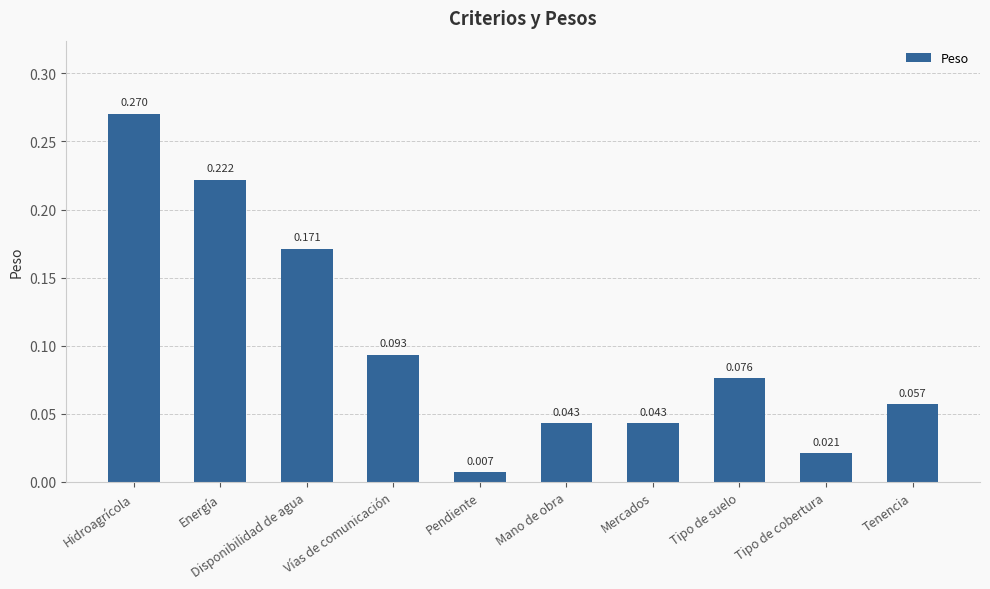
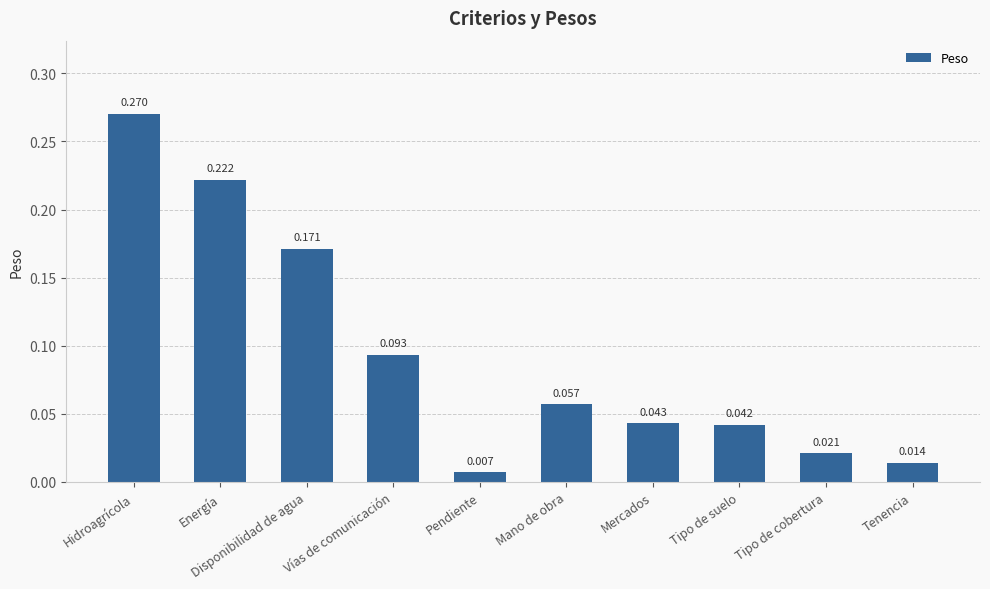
  {
    "Hidroagrícola": 0.270,
    "Energía": 0.222,
    "Disponibilidad de agua": 0.171,
    "Vías de comunicación": 0.093,
    "Pendiente": 0.007,
-   "Mano de obra": 0.043,
+   "Mano de obra": 0.057,
    "Mercados": 0.043,
-   "Tipo de suelo": 0.076,
+   "Tipo de suelo": 0.042,
    "Tipo de cobertura": 0.021,
-   "Tenencia": 0.057
+   "Tenencia": 0.014
  }
